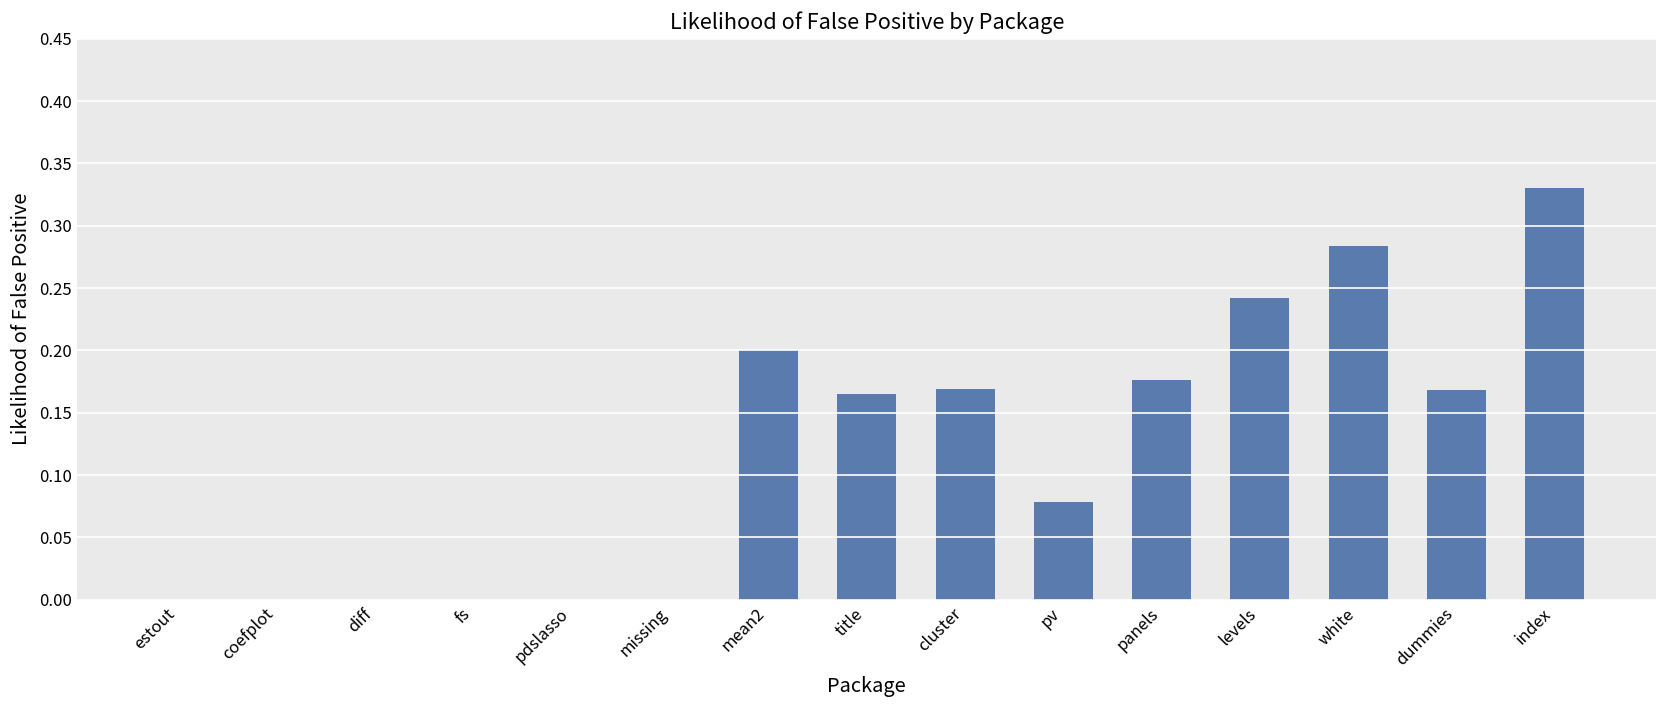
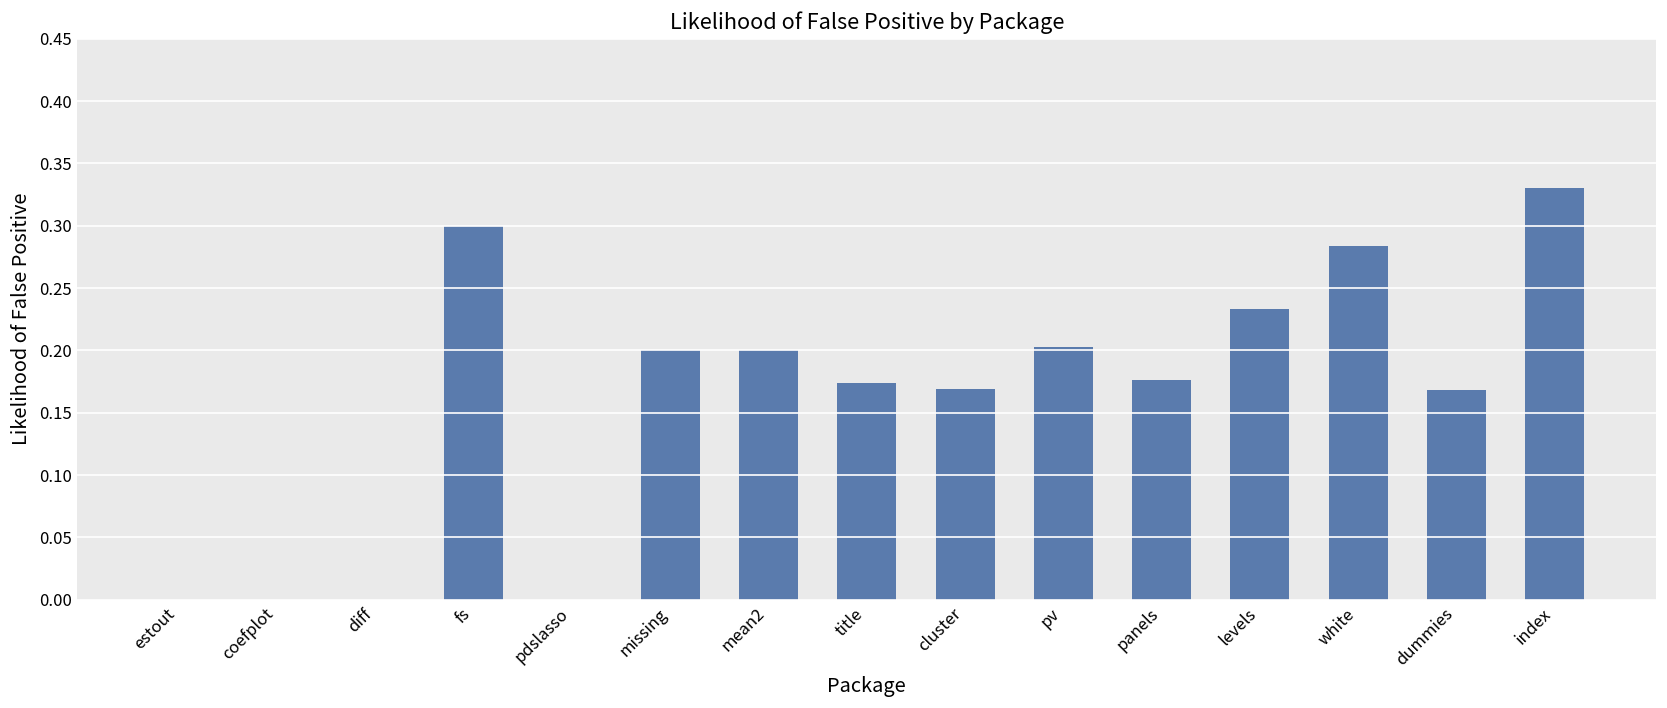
  {
    "estout": 0.000,
    "coefplot": 0.000,
    "diff": 0.000,
-   "fs": 0.0,
+   "fs": 0.3,
    "pdslasso": 0.000,
-   "missing": 0.0,
+   "missing": 0.2,
    "mean2": 0.200,
-   "title": 0.165,
+   "title": 0.174,
    "cluster": 0.169,
-   "pv": 0.078,
+   "pv": 0.203,
    "panels": 0.176,
-   "levels": 0.242,
+   "levels": 0.233,
    "white": 0.284,
    "dummies": 0.168,
    "index": 0.330
  }
